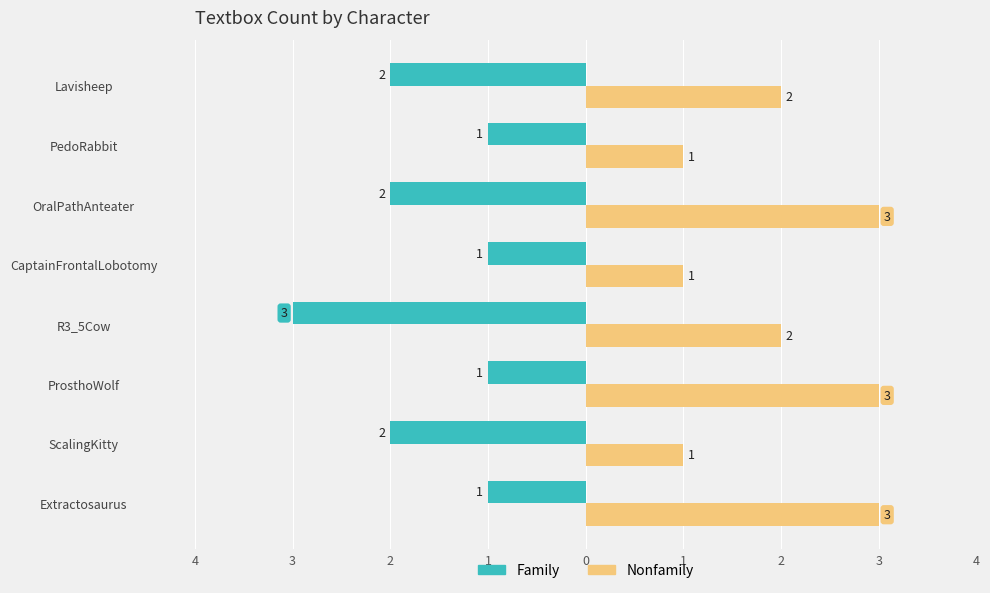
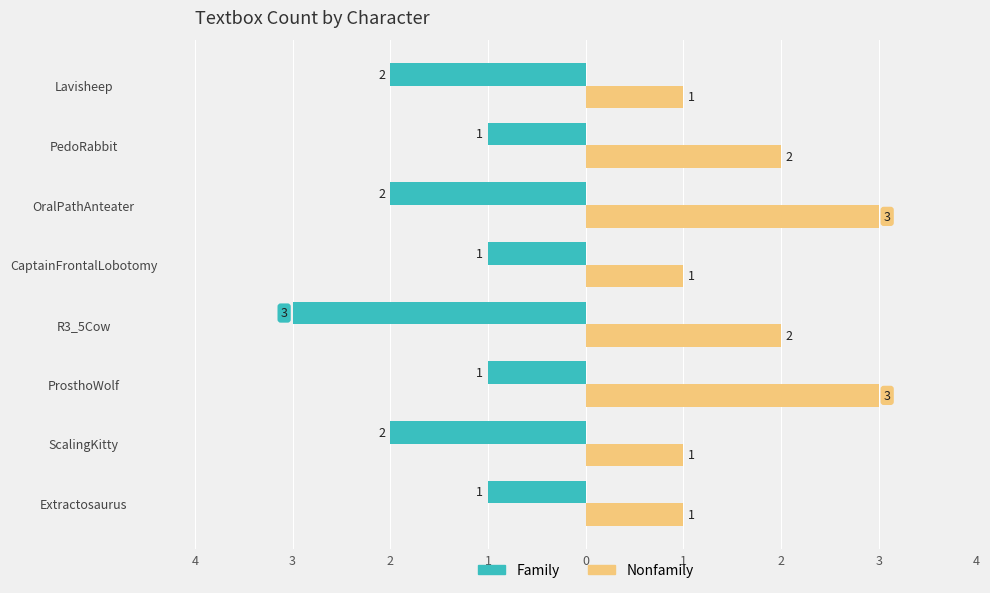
  {
    "Nonfamily": {
-     "Lavisheep": 2,
-     "PedoRabbit": 1,
+     "Lavisheep": 1,
+     "PedoRabbit": 2,
      "CaptainFrontalLobotomy": 1,
      "R3_5Cow": 2,
      "ScalingKitty": 1,
-     "Extractosaurus": 3
+     "Extractosaurus": 1
    }
  }
